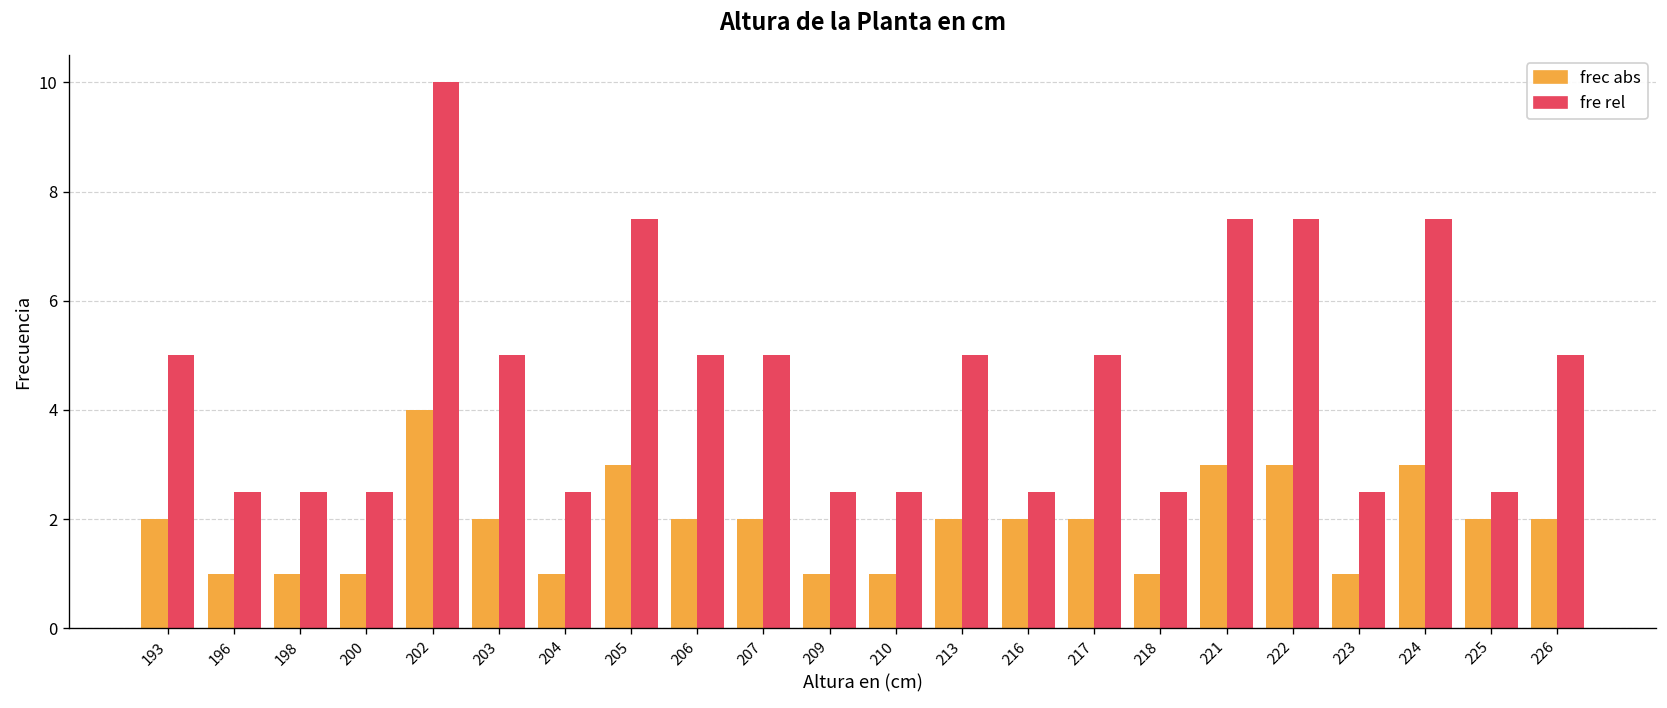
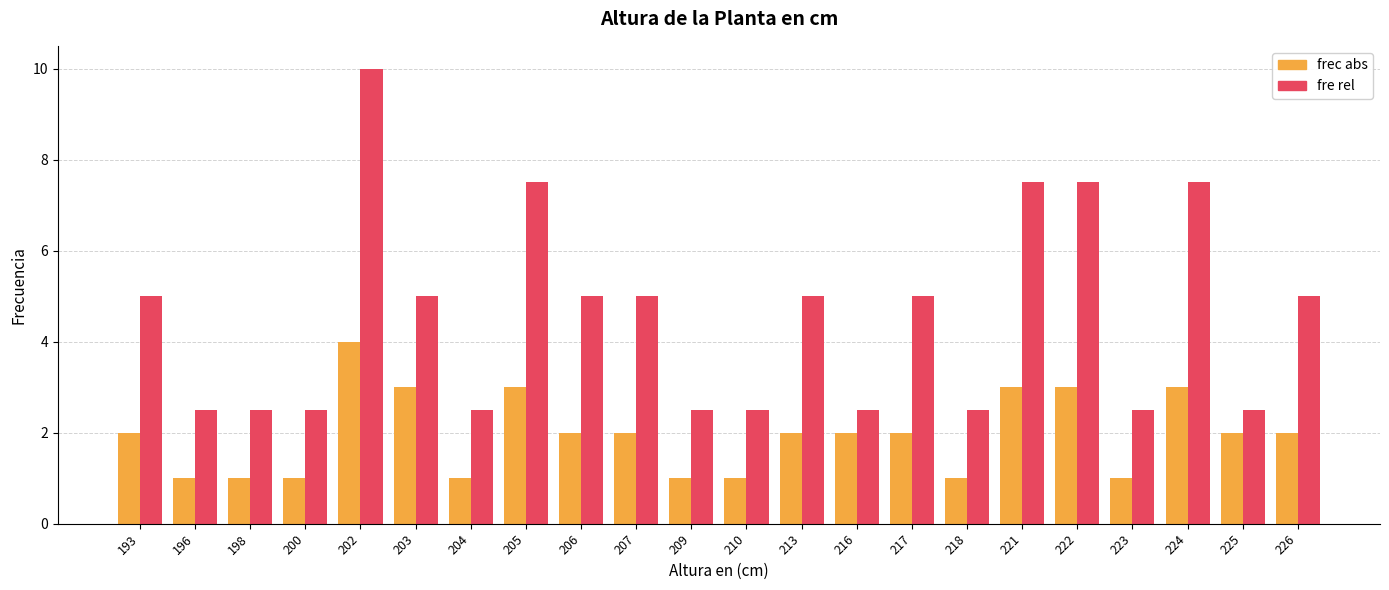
  {
    "frec abs": {
      "193": 2,
      "196": 1,
      "198": 1,
      "200": 1,
      "202": 4,
-     "203": 2,
+     "203": 3,
      "204": 1,
      "205": 3,
      "206": 2,
      "207": 2,
      "209": 1,
      "210": 1,
      "213": 2,
      "216": 2,
      "217": 2,
      "218": 1,
      "221": 3,
      "222": 3,
      "223": 1,
      "224": 3,
      "225": 2,
      "226": 2
    },
    "fre rel": {
      "193": 5,
      "196": 2.5,
      "198": 2.5,
      "200": 2.5,
      "202": 10,
      "203": 5,
      "204": 2.5,
      "205": 7.5,
      "206": 5,
      "207": 5,
      "209": 2.5,
      "210": 2.5,
      "213": 5,
      "216": 2.5,
      "217": 5,
      "218": 2.5,
      "221": 7.5,
      "222": 7.5,
      "223": 2.5,
      "224": 7.5,
      "225": 2.5,
      "226": 5
    }
  }
